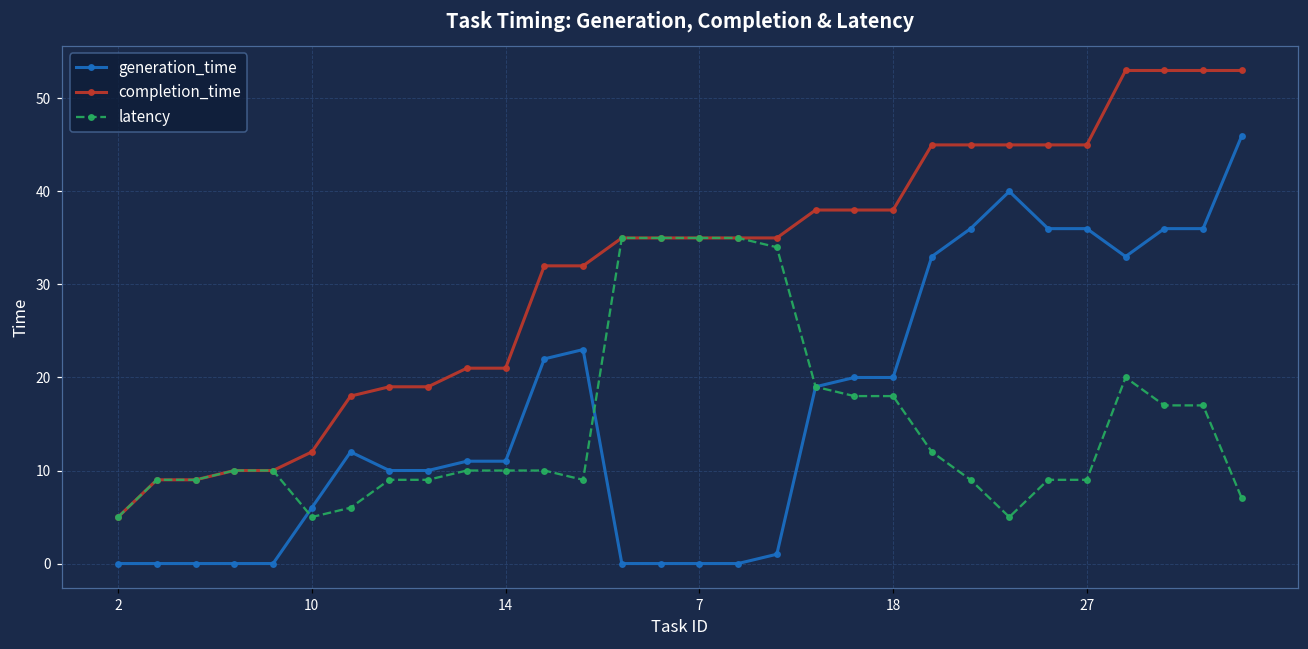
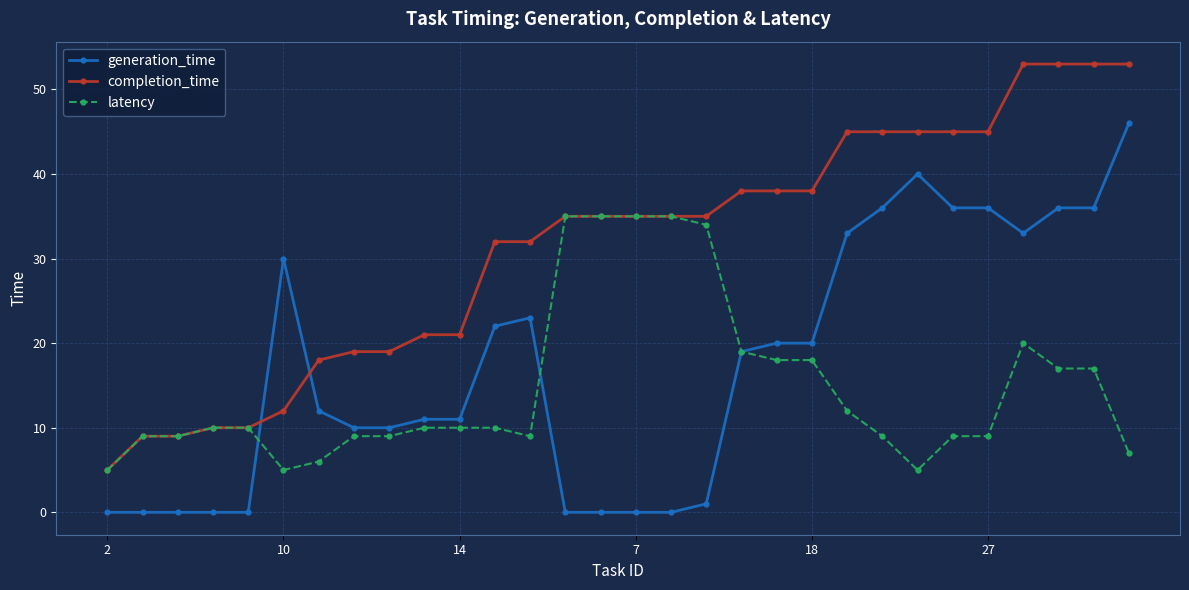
  {
    "generation_time": {
-     "10": 6
+     "10": 30
    },
    "completion_time": {
      "10": 12
    },
    "latency": {
      "10": 5
    }
  }
